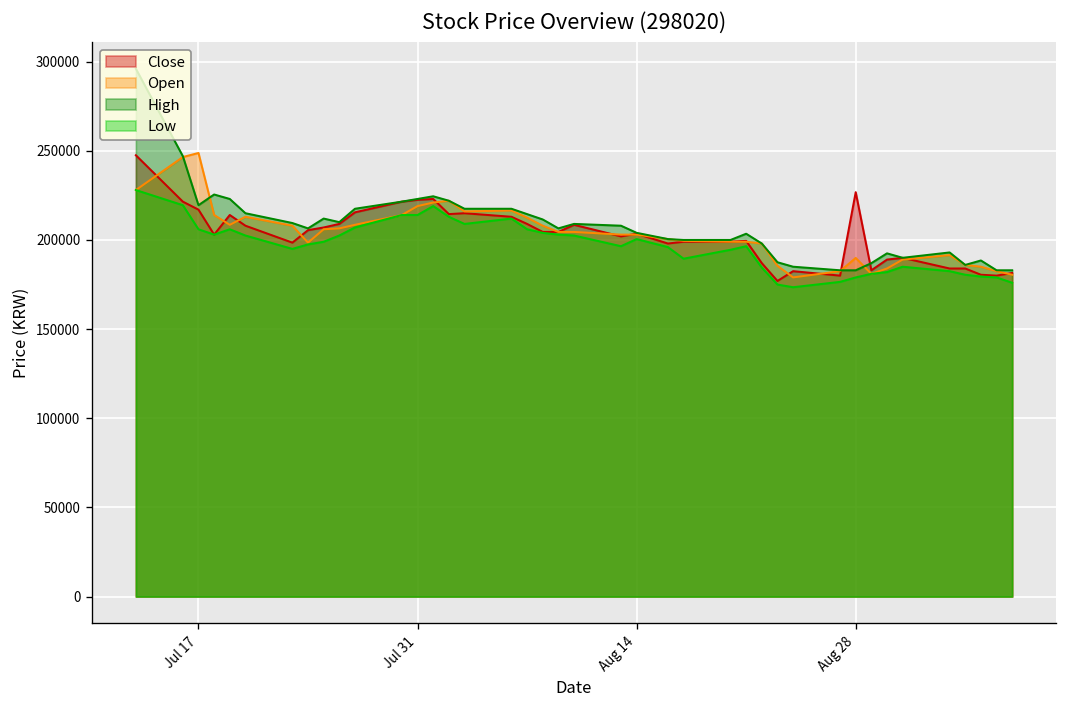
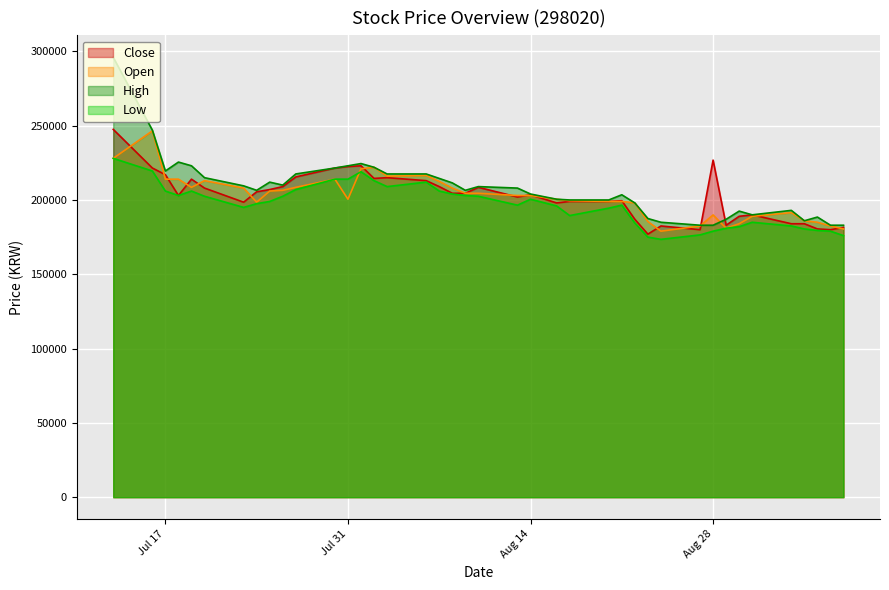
  {
    "Close": {
      "Jul 17": 217000,
      "Aug 28": 227000
    },
    "Open": {
-     "Jul 17": 249000,
-     "Jul 31": 219000,
+     "Jul 17": 214000,
+     "Jul 31": 201000,
      "Aug 28": 190000
    }
  }
